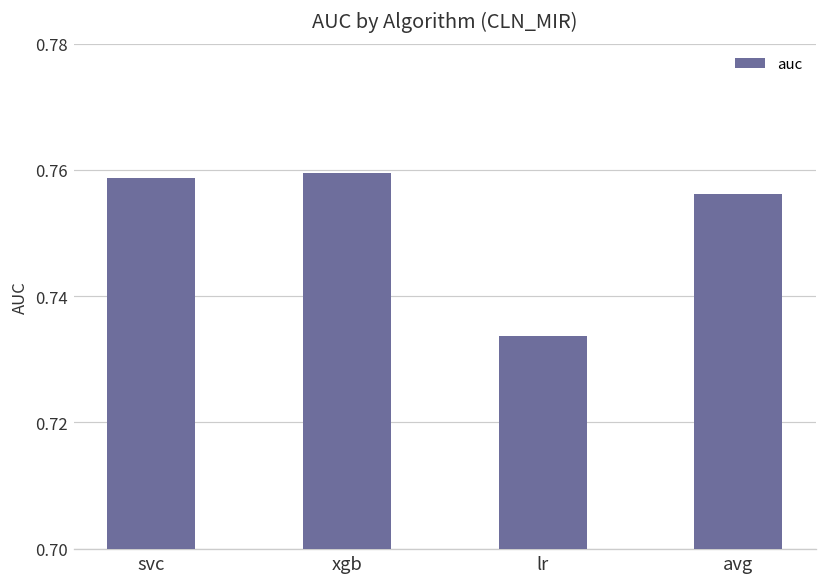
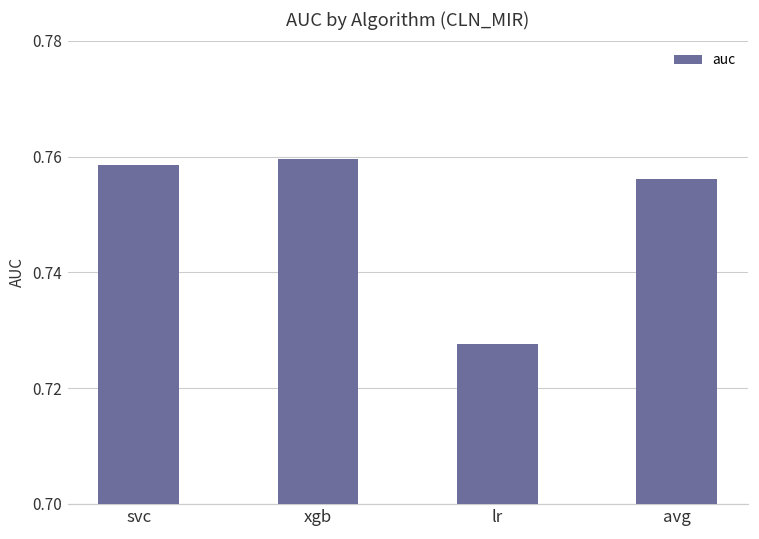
  {
    "svc": 0.759,
    "xgb": 0.760,
-   "lr": 0.734,
+   "lr": 0.728,
    "avg": 0.756
  }
